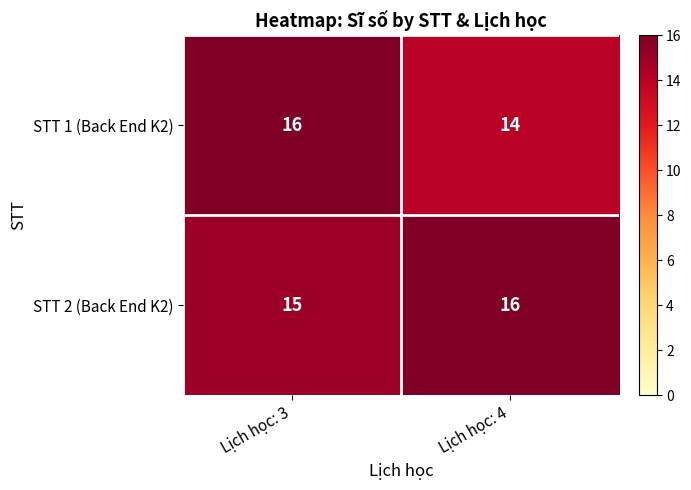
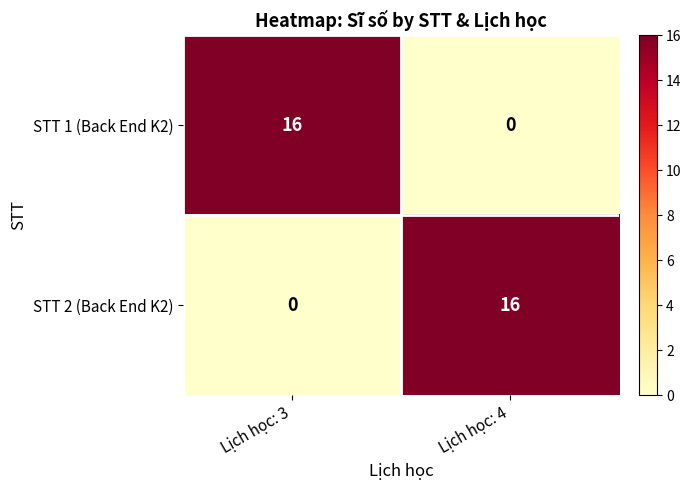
  {
    "STT 1 (Back End K2)": {
      "Lịch học: 3": 16,
-     "Lịch học: 4": 14
+     "Lịch học: 4": 0
    },
    "STT 2 (Back End K2)": {
-     "Lịch học: 3": 15,
+     "Lịch học: 3": 0,
      "Lịch học: 4": 16
    }
  }
